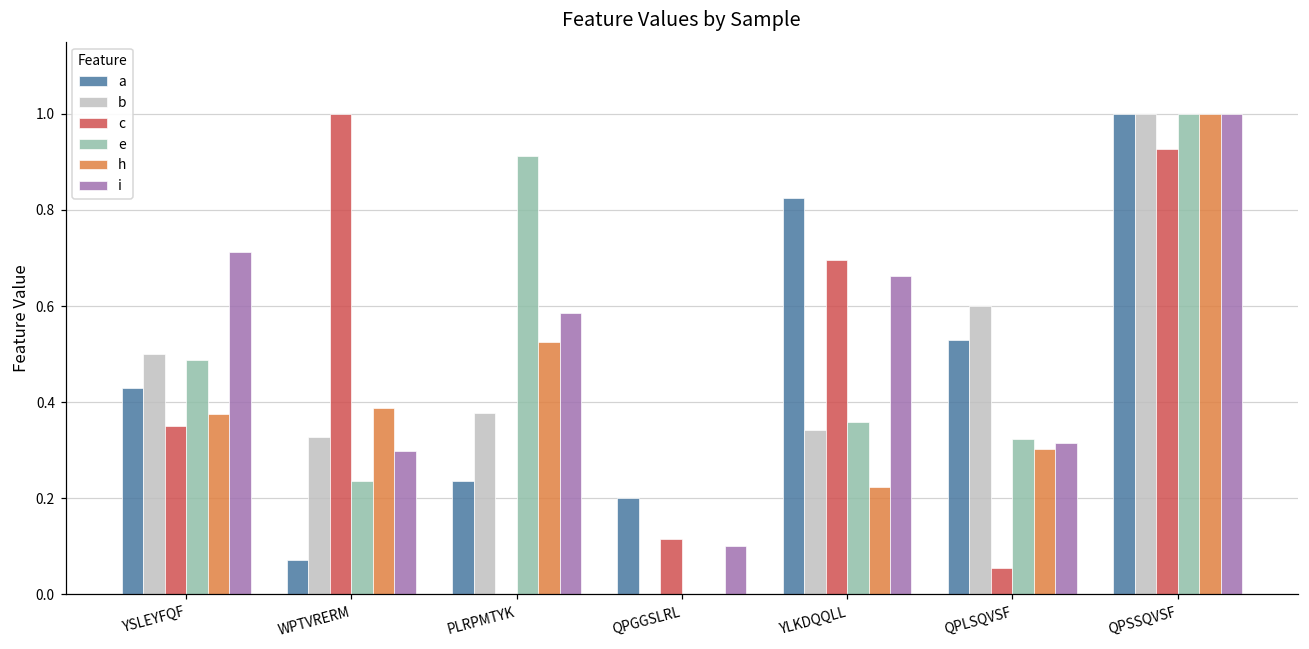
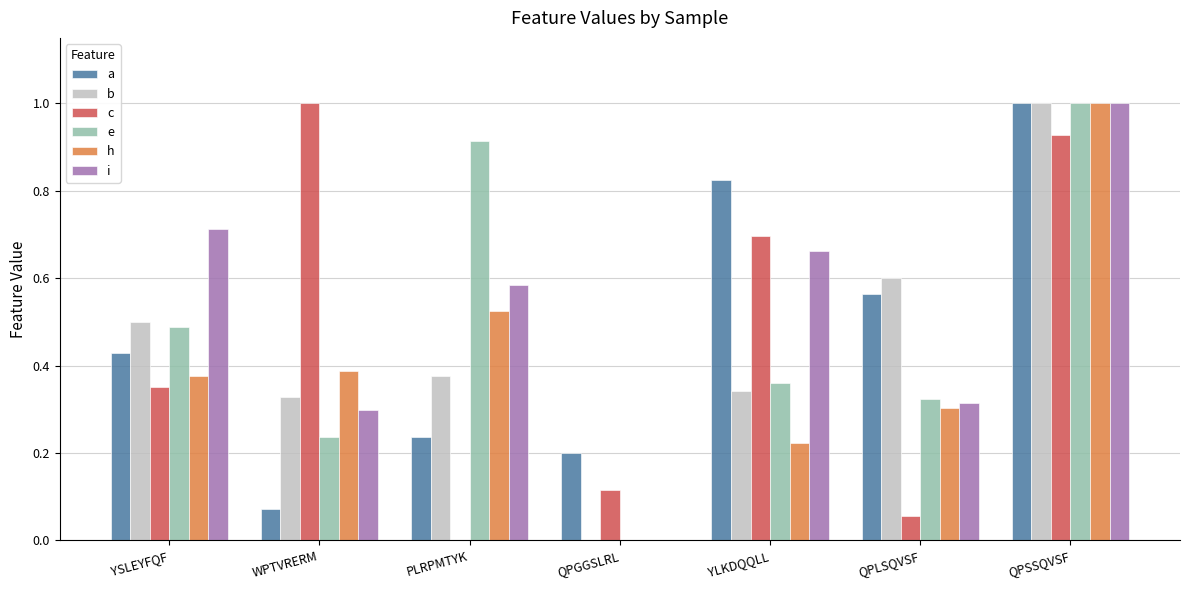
  {
    "a": {
      "YSLEYFQF": 0.43,
      "WPTVRERM": 0.07,
      "PLRPMTYK": 0.24,
      "QPGGSLRL": 0.20,
      "YLKDQQLL": 0.82,
-     "QPLSQVSF": 0.53,
+     "QPLSQVSF": 0.56,
      "QPSSQVSF": 1.00
    },
    "i": {
      "YSLEYFQF": 0.71,
      "WPTVRERM": 0.3,
      "PLRPMTYK": 0.59,
-     "QPGGSLRL": 0.1,
+     "QPGGSLRL": 0.0,
      "YLKDQQLL": 0.66,
      "QPLSQVSF": 0.31,
      "QPSSQVSF": 1.0
    }
  }
